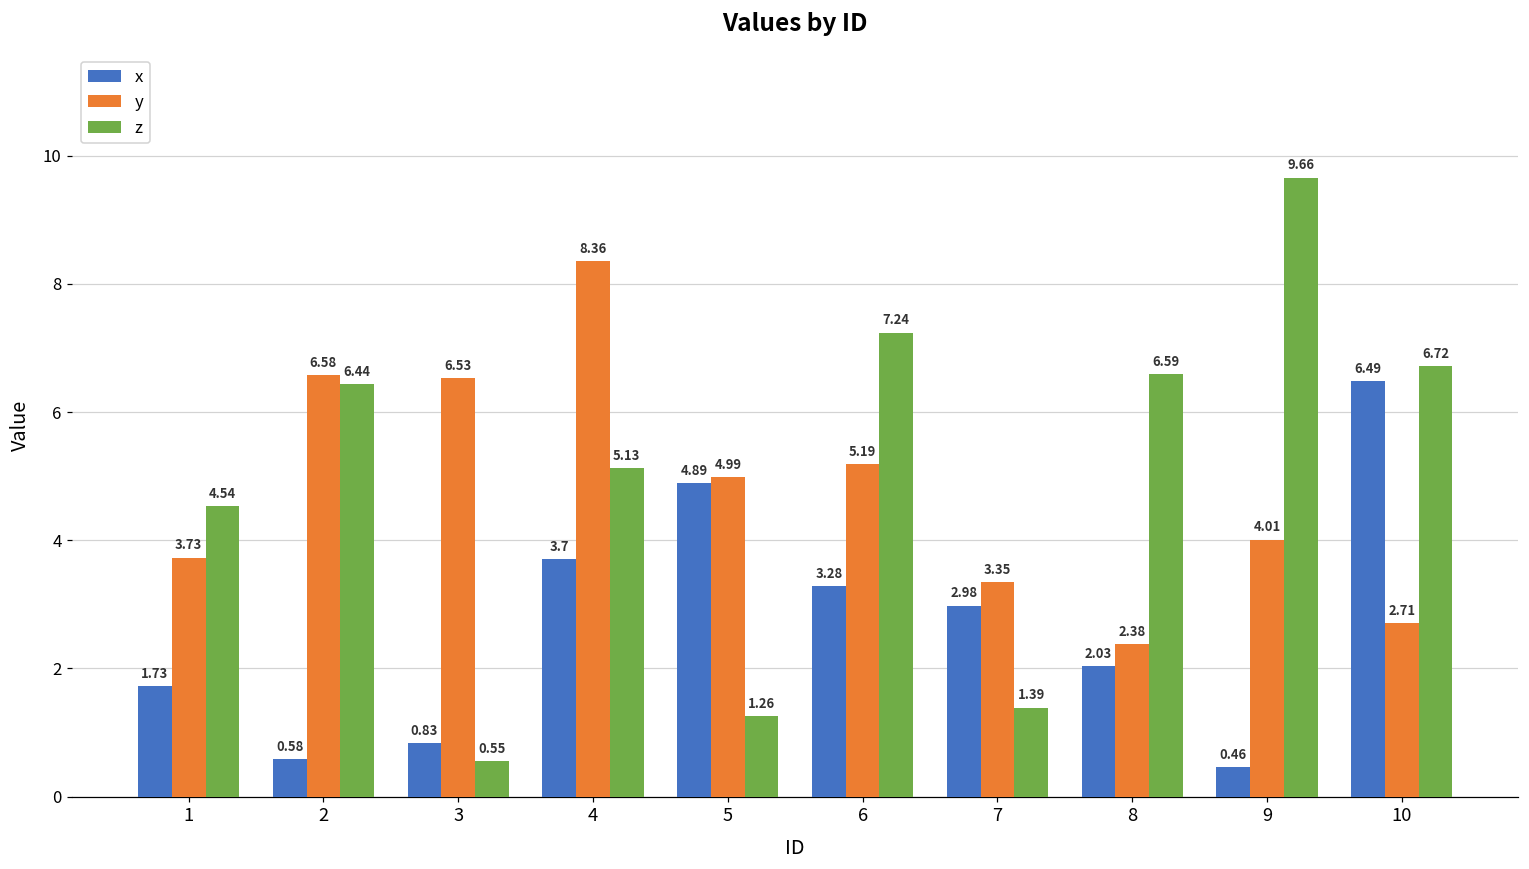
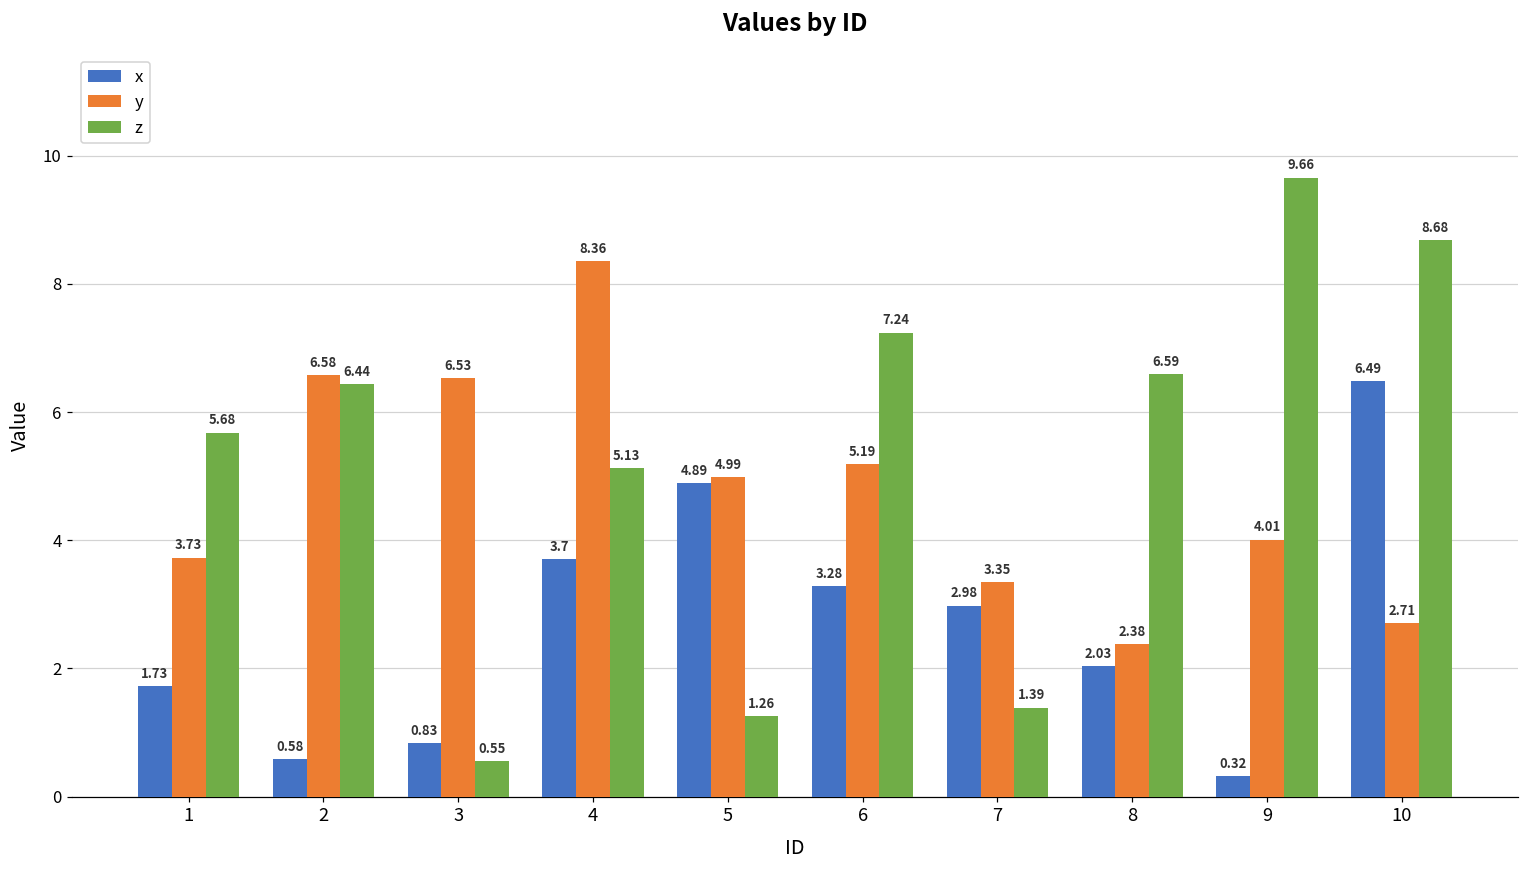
  {
    "x": {
      "1": 1.73,
      "2": 0.58,
      "3": 0.83,
      "4": 3.7,
      "5": 4.89,
      "6": 3.28,
      "7": 2.98,
      "8": 2.03,
-     "9": 0.46,
+     "9": 0.32,
      "10": 6.49
    },
    "y": {
      "1": 3.73,
      "2": 6.58,
      "3": 6.53,
      "4": 8.36,
      "5": 4.99,
      "6": 5.19,
      "7": 3.35,
      "8": 2.38,
      "9": 4.01,
      "10": 2.71
    },
    "z": {
-     "1": 4.54,
+     "1": 5.68,
      "2": 6.44,
      "3": 0.55,
      "4": 5.13,
      "5": 1.26,
      "6": 7.24,
      "7": 1.39,
      "8": 6.59,
      "9": 9.66,
-     "10": 6.72
+     "10": 8.68
    }
  }
